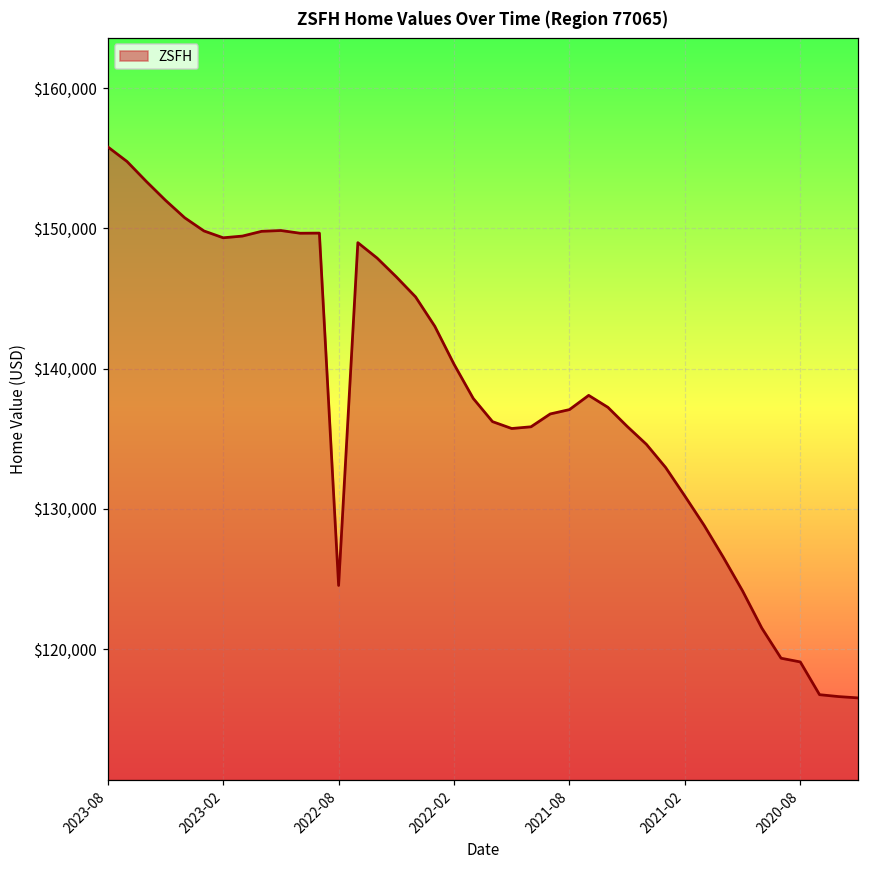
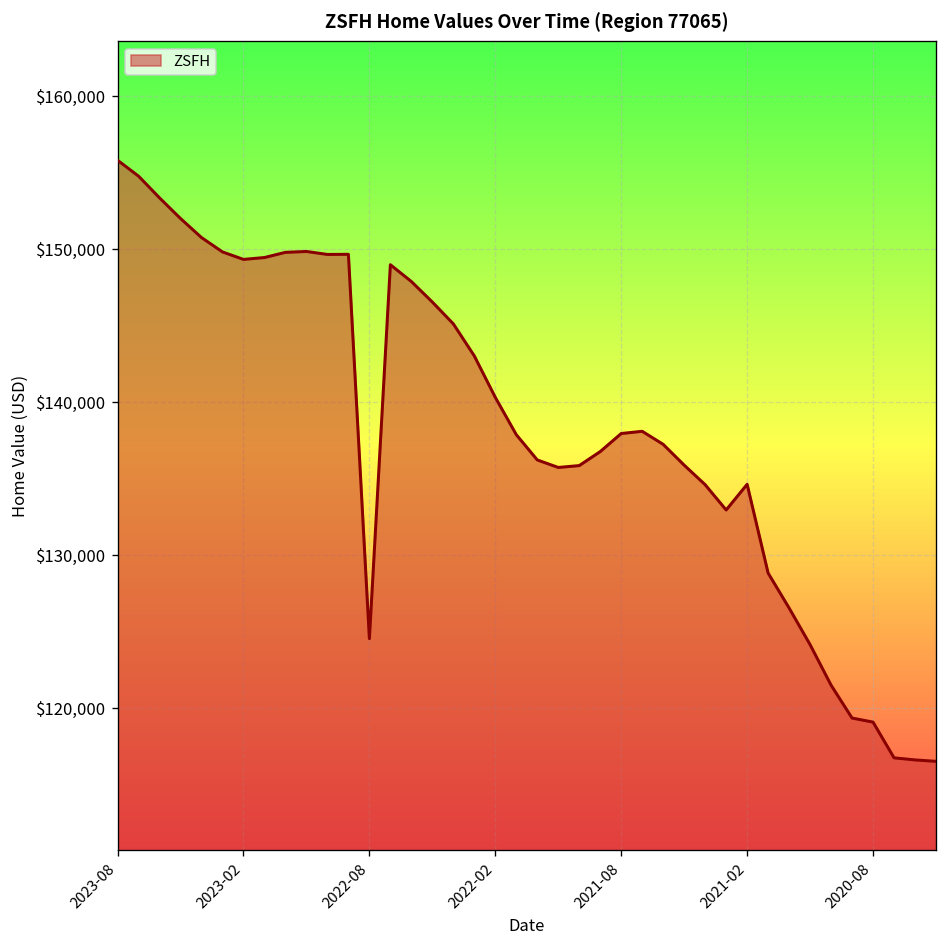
  {
    "2023-08": "$155,800",
    "2023-02": "$149,300",
    "2022-08": "$124,500",
    "2022-02": "$140,300",
-   "2021-08": "$137,100",
-   "2021-02": "$130,900",
+   "2021-08": "$137,900",
+   "2021-02": "$134,600",
    "2020-08": "$119,100"
  }
